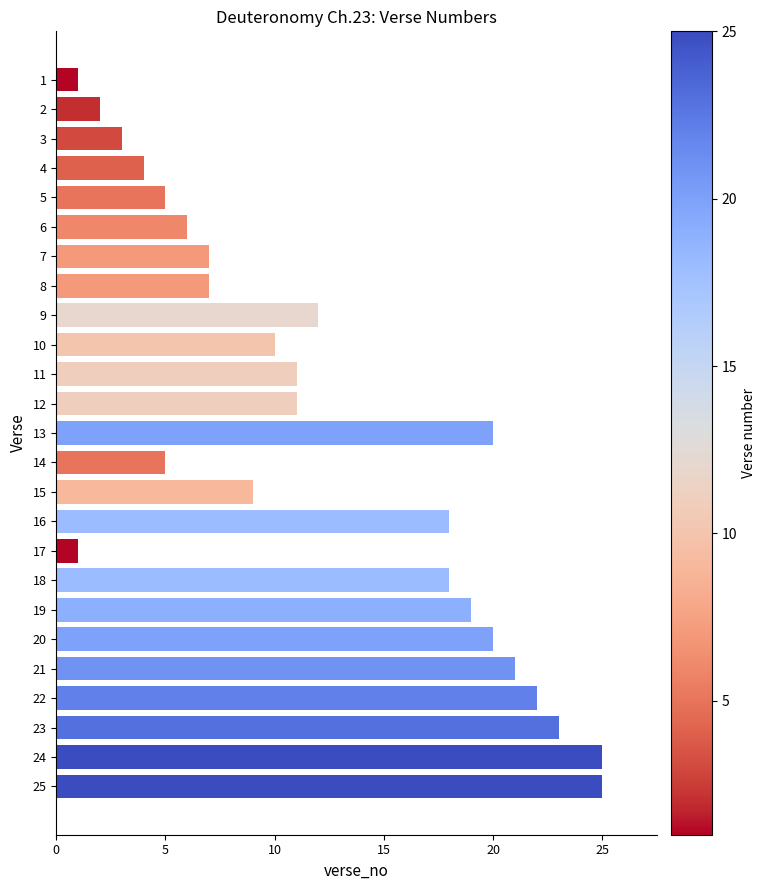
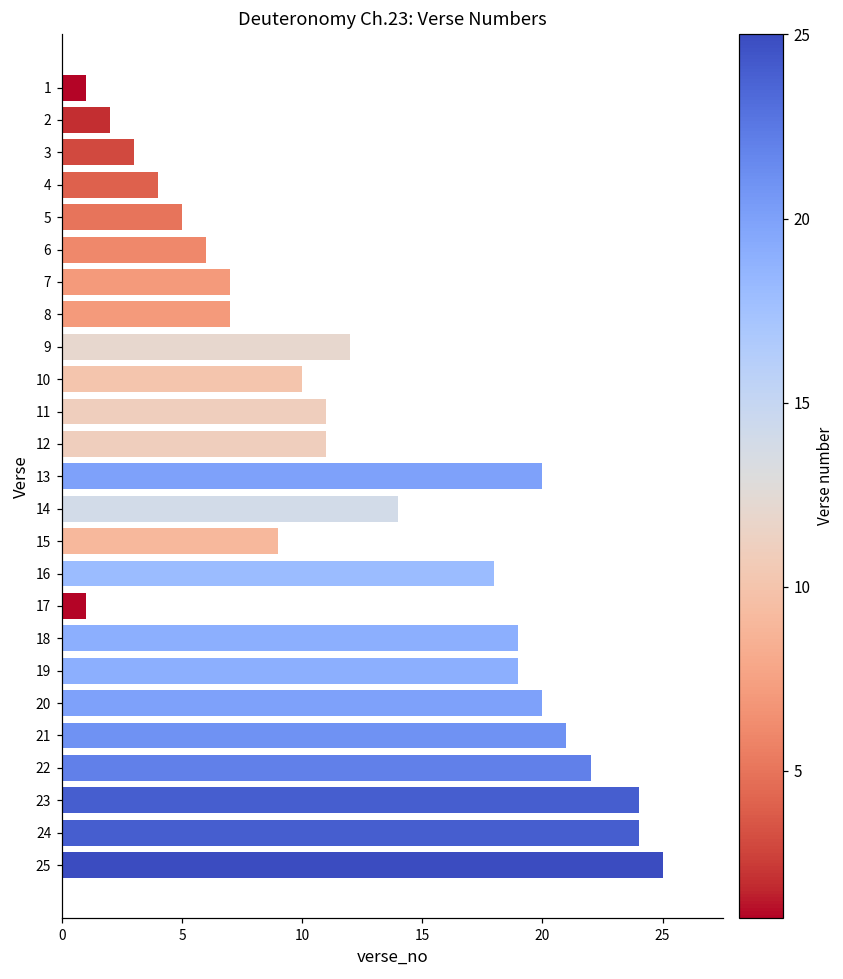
  {
    "1": 1,
    "2": 2,
    "3": 3,
    "4": 4,
    "5": 5,
    "6": 6,
    "7": 7,
    "8": 7,
    "9": 12,
    "10": 10,
    "11": 11,
    "12": 11,
    "13": 20,
-   "14": 5,
+   "14": 14,
    "15": 9,
    "16": 18,
    "17": 1,
-   "18": 18,
+   "18": 19,
    "19": 19,
    "20": 20,
    "21": 21,
    "22": 22,
-   "23": 23,
-   "24": 25,
+   "23": 24,
+   "24": 24,
    "25": 25
  }
